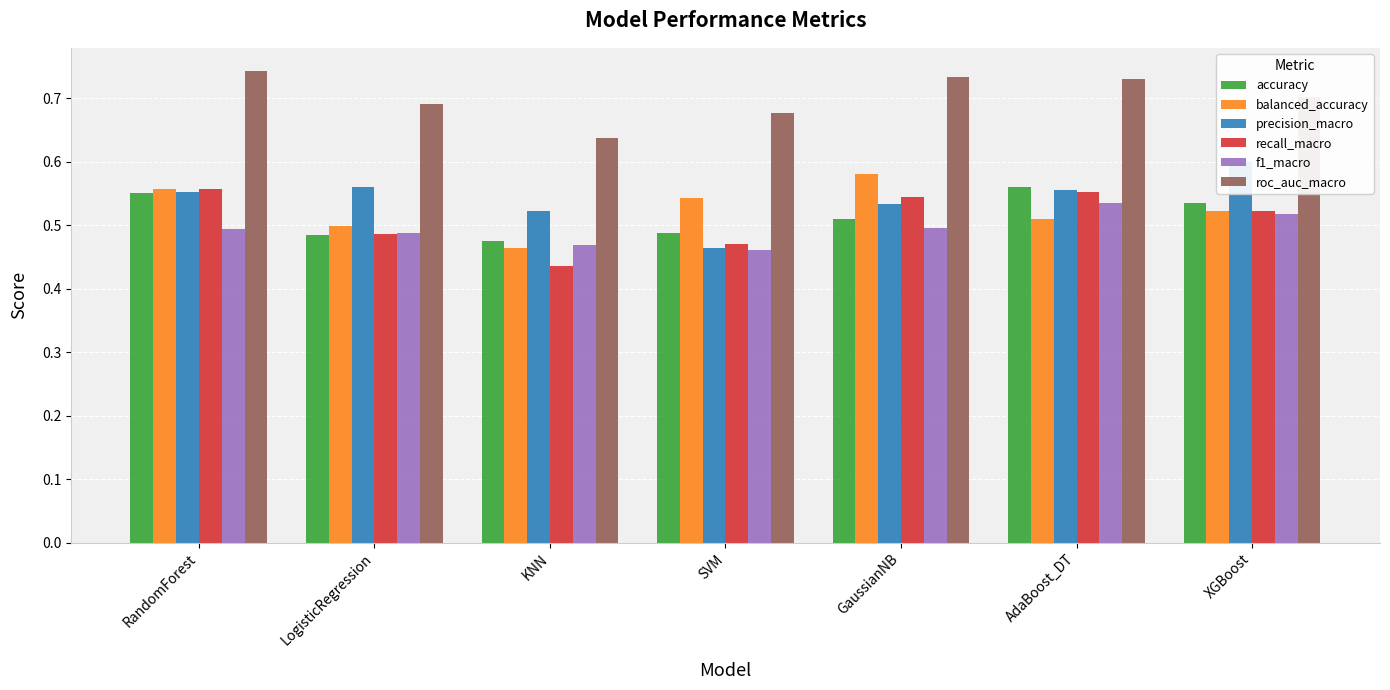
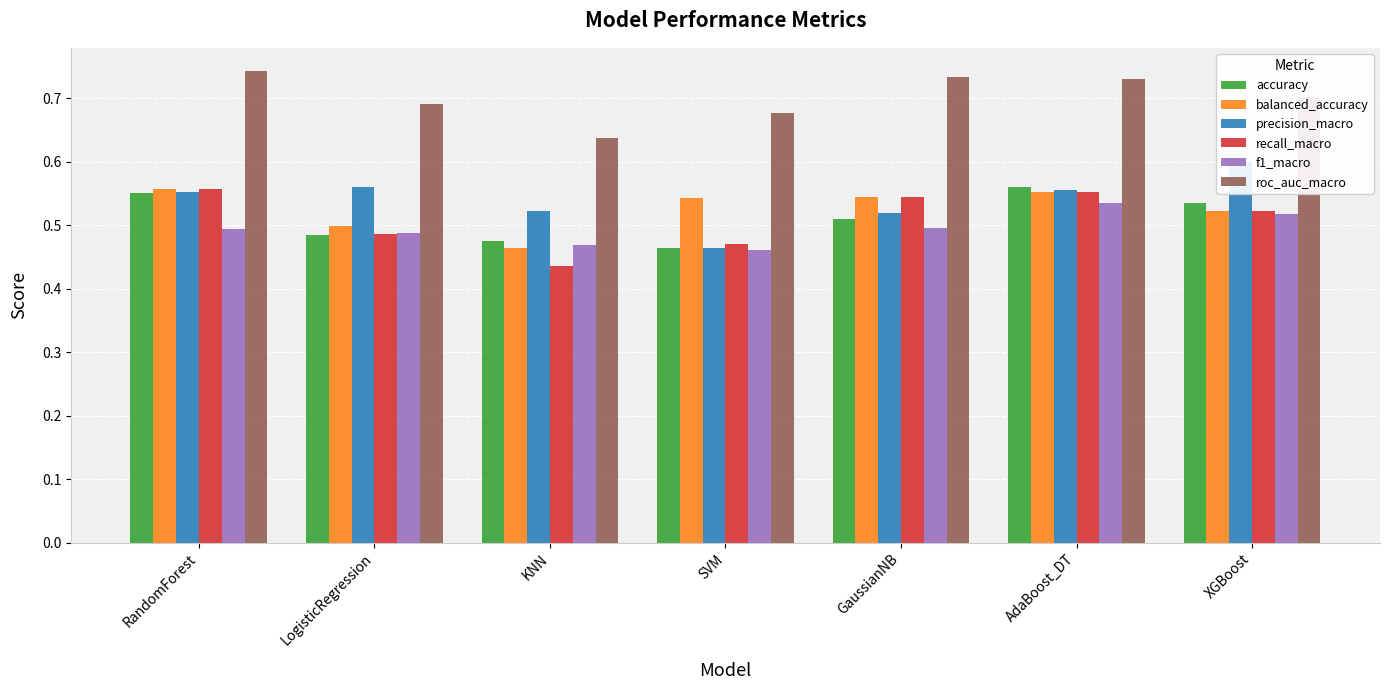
  {
    "accuracy": {
      "RandomForest": 0.55,
      "LogisticRegression": 0.48,
      "KNN": 0.47,
-     "SVM": 0.49,
+     "SVM": 0.46,
      "GaussianNB": 0.51,
      "AdaBoost_DT": 0.56,
      "XGBoost": 0.53
    },
    "balanced_accuracy": {
      "RandomForest": 0.56,
      "LogisticRegression": 0.50,
      "KNN": 0.46,
      "SVM": 0.54,
-     "GaussianNB": 0.58,
-     "AdaBoost_DT": 0.51,
+     "GaussianNB": 0.54,
+     "AdaBoost_DT": 0.55,
      "XGBoost": 0.52
    },
    "precision_macro": {
      "RandomForest": 0.55,
      "LogisticRegression": 0.56,
      "KNN": 0.52,
      "SVM": 0.46,
-     "GaussianNB": 0.53,
+     "GaussianNB": 0.52,
      "AdaBoost_DT": 0.56
    },
    "recall_macro": {
      "RandomForest": 0.56,
      "LogisticRegression": 0.49,
      "KNN": 0.44,
      "SVM": 0.47,
      "GaussianNB": 0.54,
      "AdaBoost_DT": 0.55,
      "XGBoost": 0.52
    },
    "f1_macro": {
      "RandomForest": 0.49,
      "LogisticRegression": 0.49,
      "KNN": 0.47,
      "SVM": 0.46,
      "GaussianNB": 0.49,
      "AdaBoost_DT": 0.53,
      "XGBoost": 0.52
    },
    "roc_auc_macro": {
      "RandomForest": 0.74,
      "LogisticRegression": 0.69,
      "KNN": 0.64,
      "SVM": 0.68,
      "GaussianNB": 0.73,
      "AdaBoost_DT": 0.73
    }
  }
